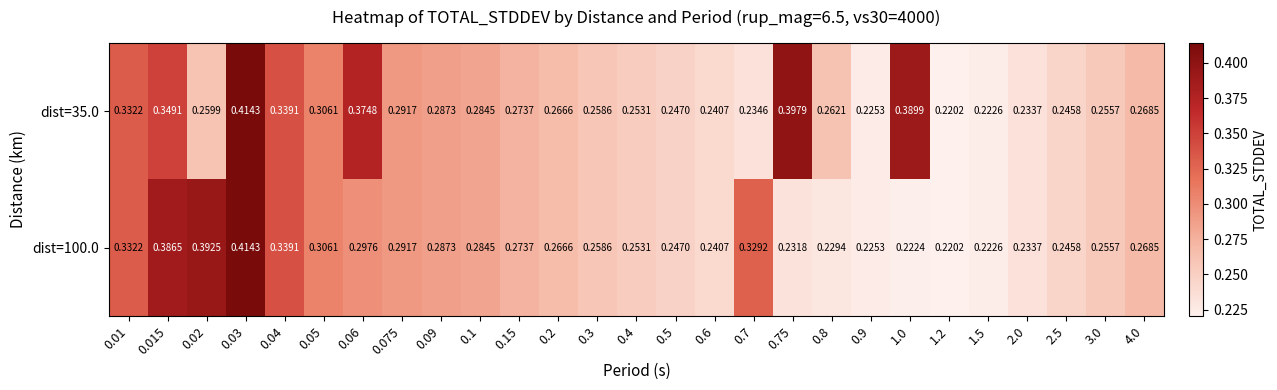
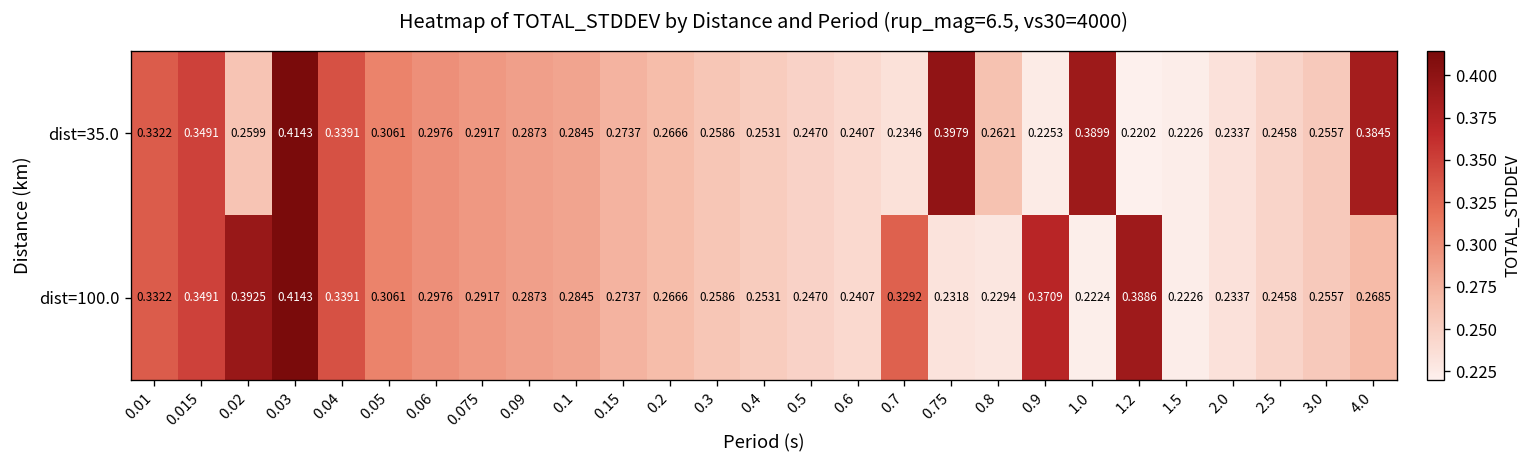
  {
    "dist=35.0": {
      "0.01": 0.3322,
      "0.015": 0.3491,
      "0.02": 0.2599,
      "0.03": 0.4143,
      "0.04": 0.3391,
      "0.05": 0.3061,
-     "0.06": 0.3748,
+     "0.06": 0.2976,
      "0.075": 0.2917,
      "0.09": 0.2873,
      "0.1": 0.2845,
      "0.15": 0.2737,
      "0.2": 0.2666,
      "0.3": 0.2586,
      "0.4": 0.2531,
      "0.5": 0.2470,
      "0.6": 0.2407,
      "0.7": 0.2346,
      "0.75": 0.3979,
      "0.8": 0.2621,
      "0.9": 0.2253,
      "1.0": 0.3899,
      "1.2": 0.2202,
      "1.5": 0.2226,
      "2.0": 0.2337,
      "2.5": 0.2458,
      "3.0": 0.2557,
-     "4.0": 0.2685
+     "4.0": 0.3845
    },
    "dist=100.0": {
      "0.01": 0.3322,
-     "0.015": 0.3865,
+     "0.015": 0.3491,
      "0.02": 0.3925,
      "0.03": 0.4143,
      "0.04": 0.3391,
      "0.05": 0.3061,
      "0.06": 0.2976,
      "0.075": 0.2917,
      "0.09": 0.2873,
      "0.1": 0.2845,
      "0.15": 0.2737,
      "0.2": 0.2666,
      "0.3": 0.2586,
      "0.4": 0.2531,
      "0.5": 0.2470,
      "0.6": 0.2407,
      "0.7": 0.3292,
      "0.75": 0.2318,
      "0.8": 0.2294,
-     "0.9": 0.2253,
+     "0.9": 0.3709,
      "1.0": 0.2224,
-     "1.2": 0.2202,
+     "1.2": 0.3886,
      "1.5": 0.2226,
      "2.0": 0.2337,
      "2.5": 0.2458,
      "3.0": 0.2557,
      "4.0": 0.2685
    }
  }
